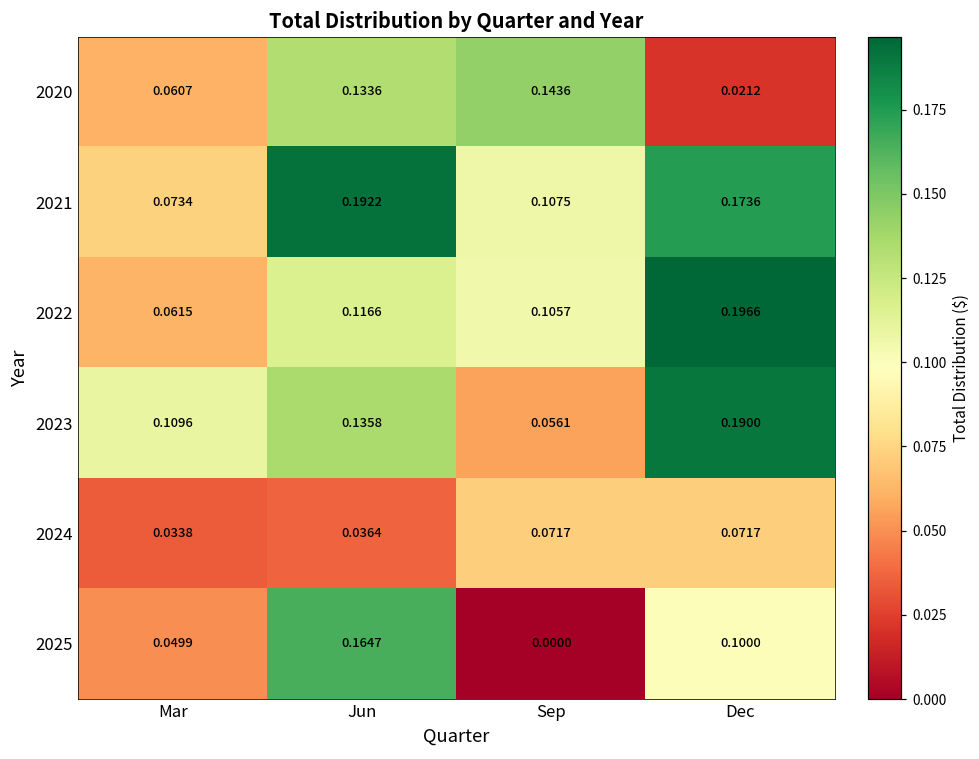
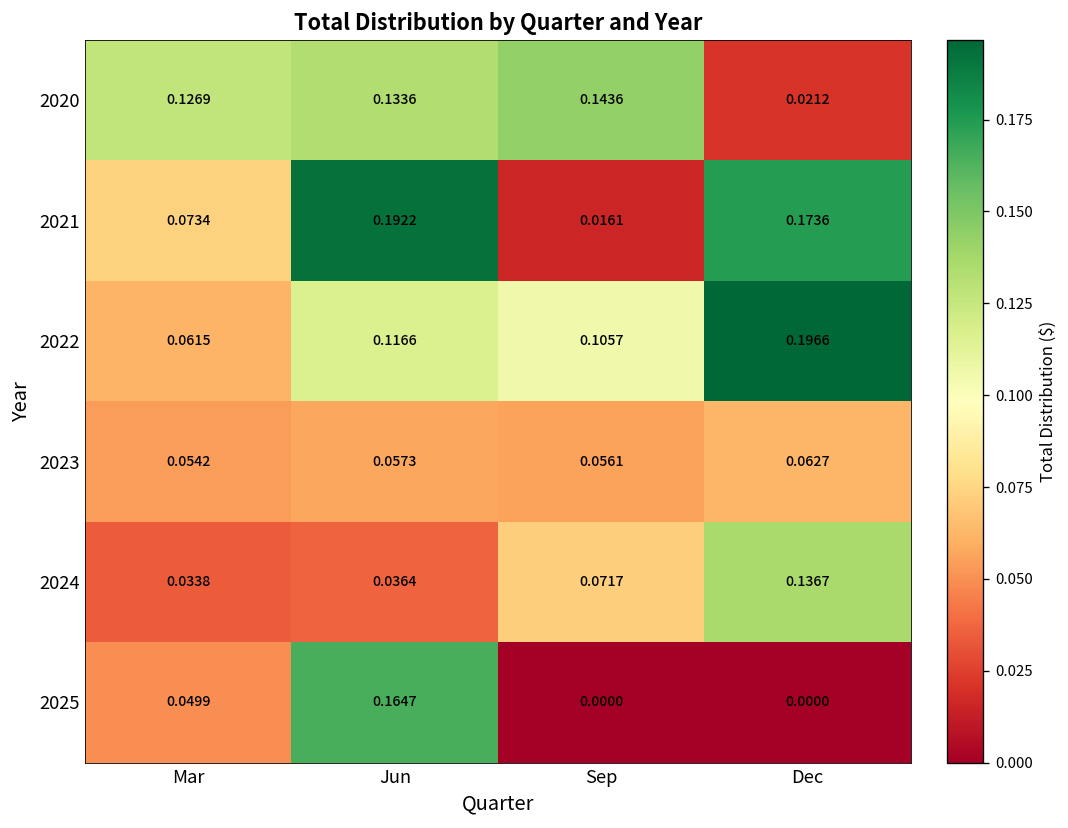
  {
    "2020": {
-     "Mar": 0.0607,
+     "Mar": 0.1269,
      "Jun": 0.1336,
      "Sep": 0.1436,
      "Dec": 0.0212
    },
    "2021": {
      "Mar": 0.0734,
      "Jun": 0.1922,
-     "Sep": 0.1075,
+     "Sep": 0.0161,
      "Dec": 0.1736
    },
    "2022": {
      "Mar": 0.0615,
      "Jun": 0.1166,
      "Sep": 0.1057,
      "Dec": 0.1966
    },
    "2023": {
-     "Mar": 0.1096,
-     "Jun": 0.1358,
+     "Mar": 0.0542,
+     "Jun": 0.0573,
      "Sep": 0.0561,
-     "Dec": 0.1900
+     "Dec": 0.0627
    },
    "2024": {
      "Mar": 0.0338,
      "Jun": 0.0364,
      "Sep": 0.0717,
-     "Dec": 0.0717
+     "Dec": 0.1367
    },
    "2025": {
      "Mar": 0.0499,
      "Jun": 0.1647,
      "Sep": 0.0000,
-     "Dec": 0.1000
+     "Dec": 0.0000
    }
  }
